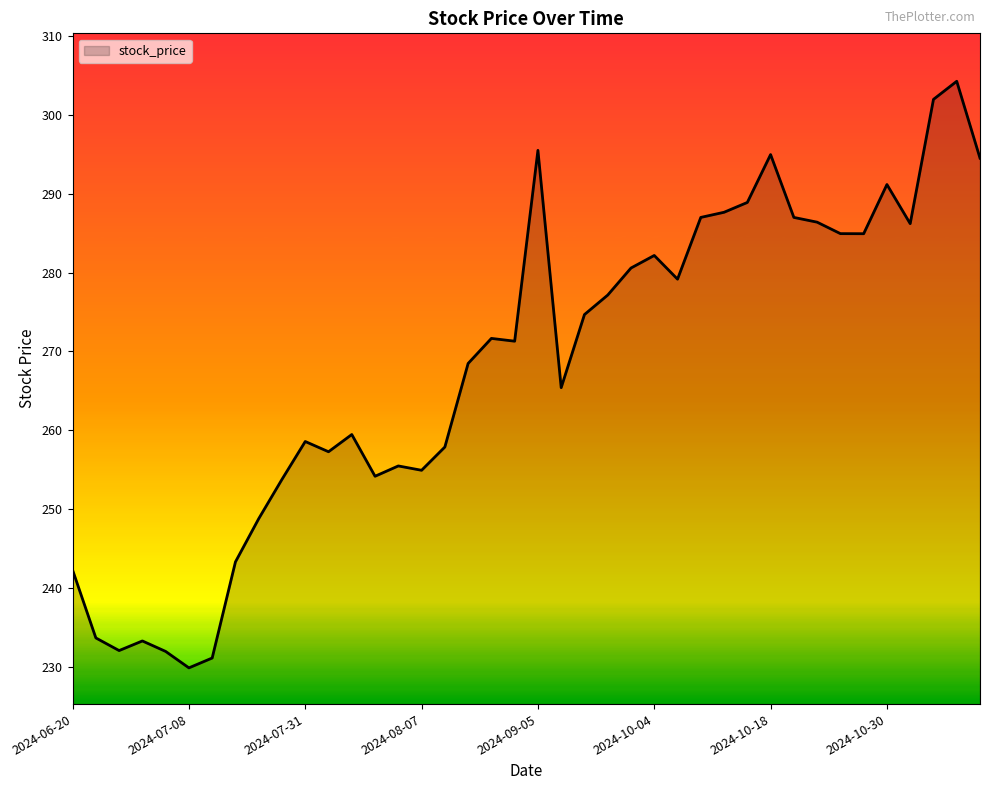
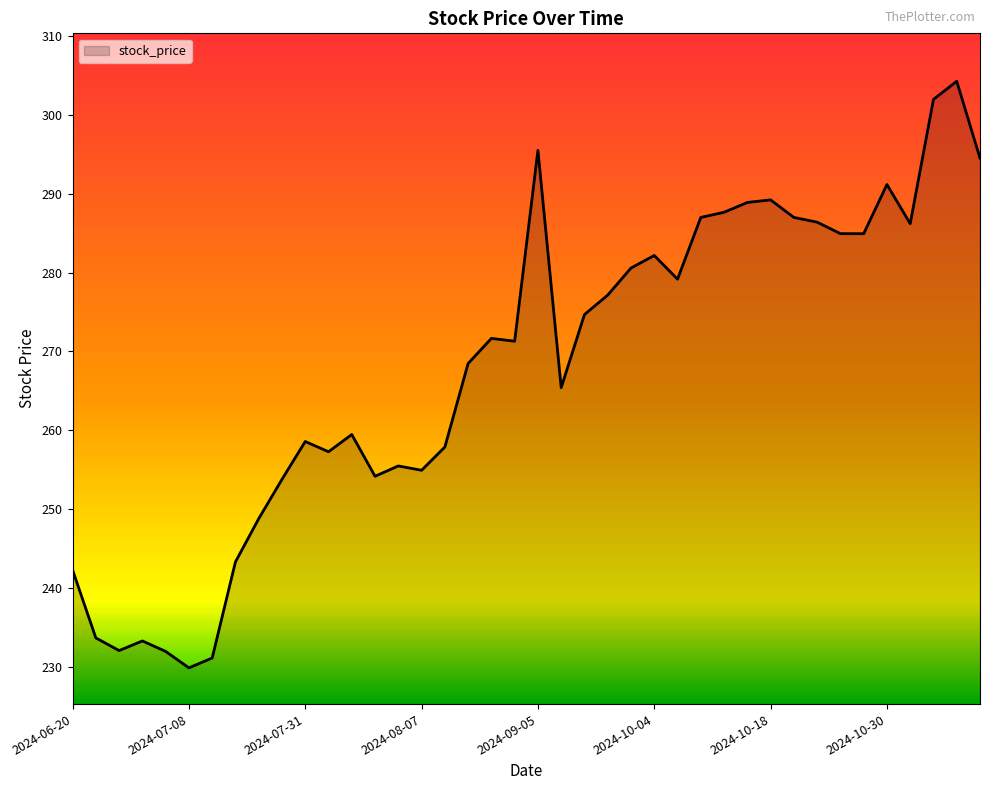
  {
    "2024-06-20": 242,
    "2024-07-08": 230,
    "2024-07-31": 259,
    "2024-08-07": 255,
    "2024-09-05": 296,
    "2024-10-04": 282,
-   "2024-10-18": 295,
+   "2024-10-18": 289,
    "2024-10-30": 291
  }
